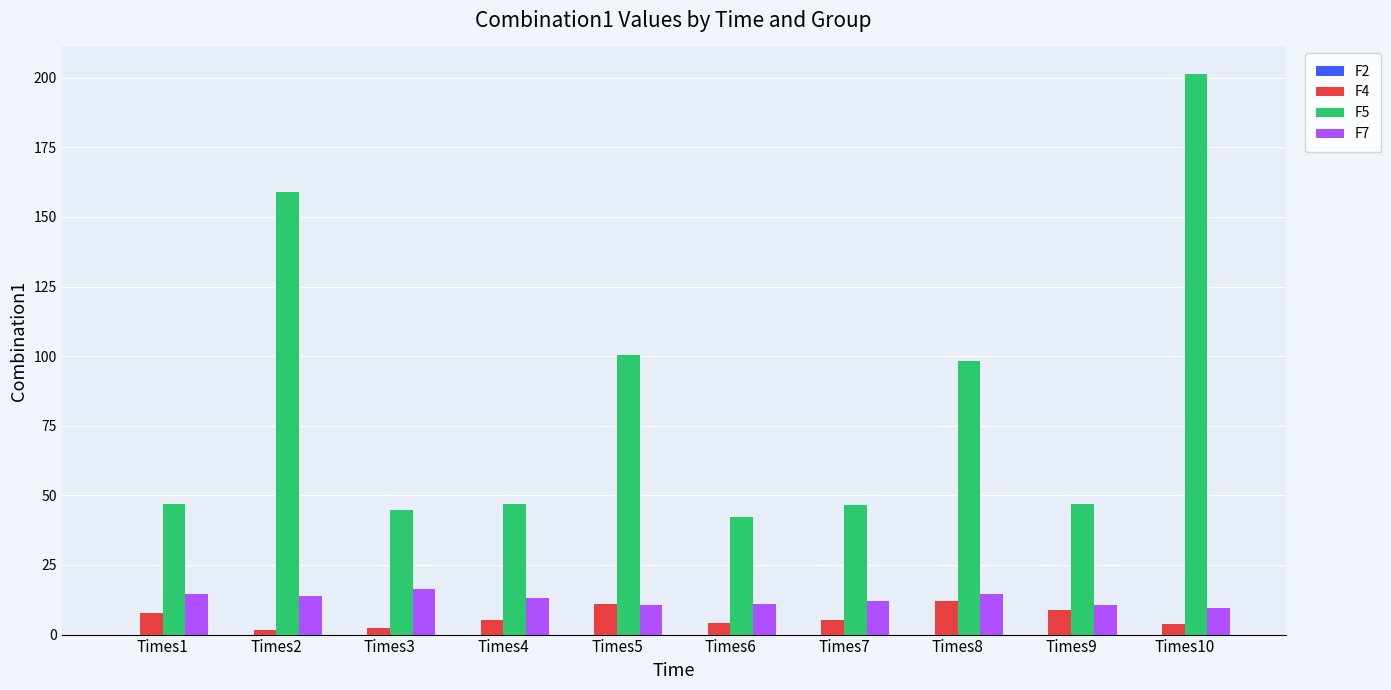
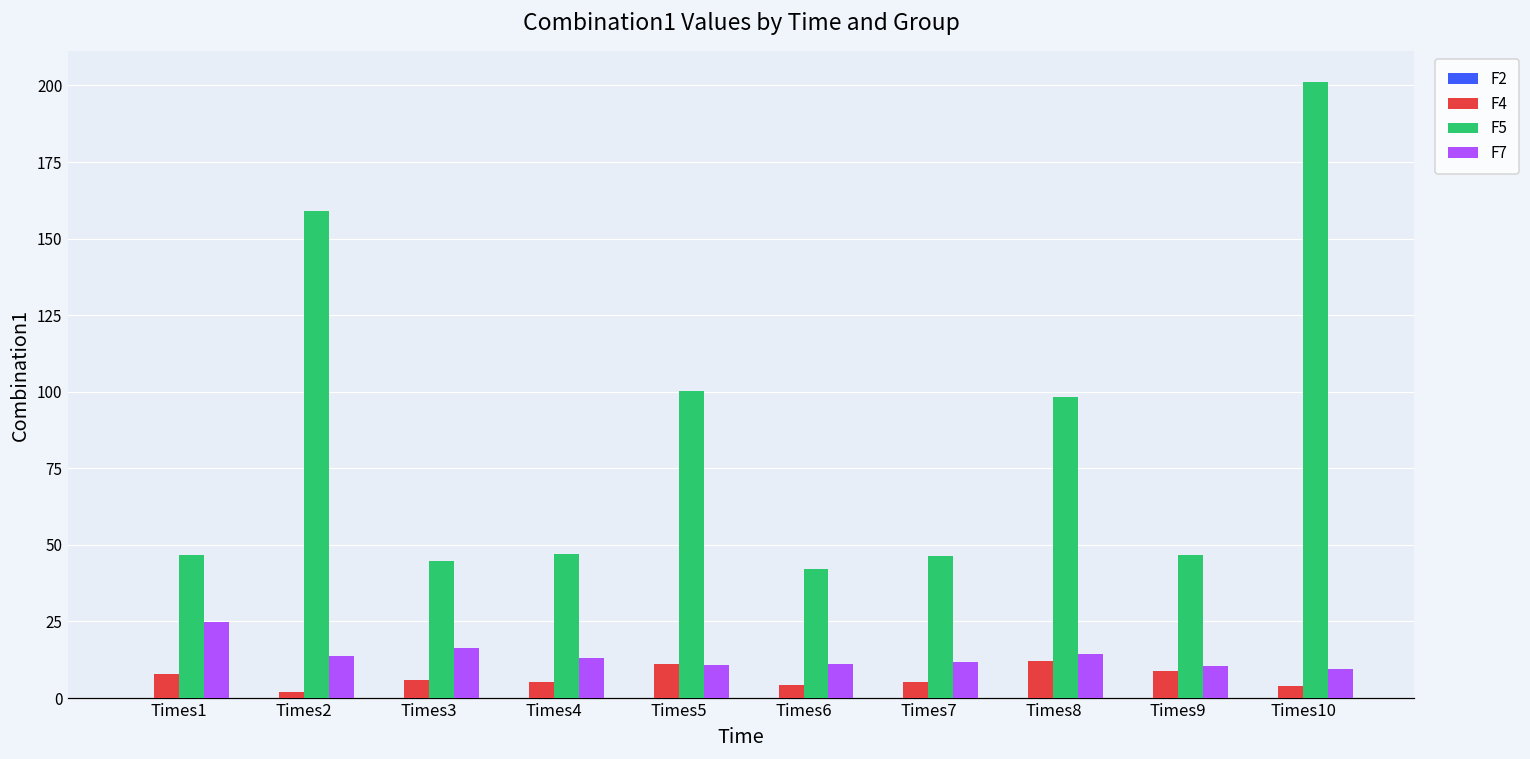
  {
    "F4": {
      "Times1": 8,
      "Times2": 2,
-     "Times3": 2,
+     "Times3": 6,
      "Times4": 5,
      "Times5": 11,
      "Times6": 4,
      "Times7": 5,
      "Times8": 12,
      "Times9": 9,
      "Times10": 4
    },
    "F5": {
      "Times1": 47,
      "Times2": 159,
      "Times3": 45,
      "Times4": 47,
      "Times5": 100,
      "Times6": 42,
      "Times7": 46,
      "Times8": 98,
      "Times9": 47,
      "Times10": 201
    },
    "F7": {
-     "Times1": 15,
+     "Times1": 25,
      "Times2": 14,
      "Times3": 16,
      "Times4": 13,
      "Times5": 11,
      "Times6": 11,
      "Times7": 12,
      "Times8": 14,
      "Times9": 11,
      "Times10": 9
    }
  }
